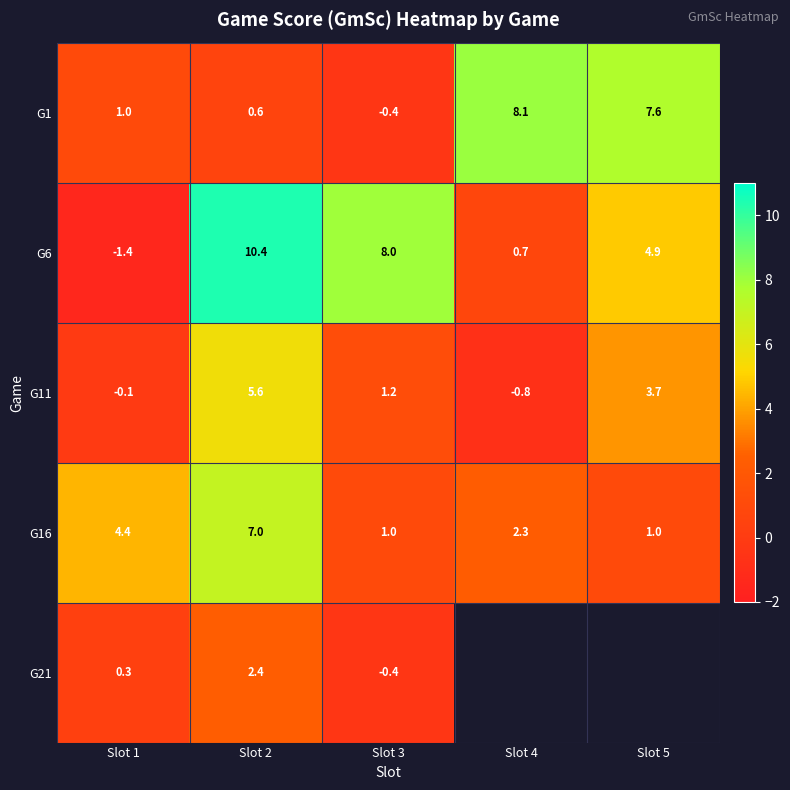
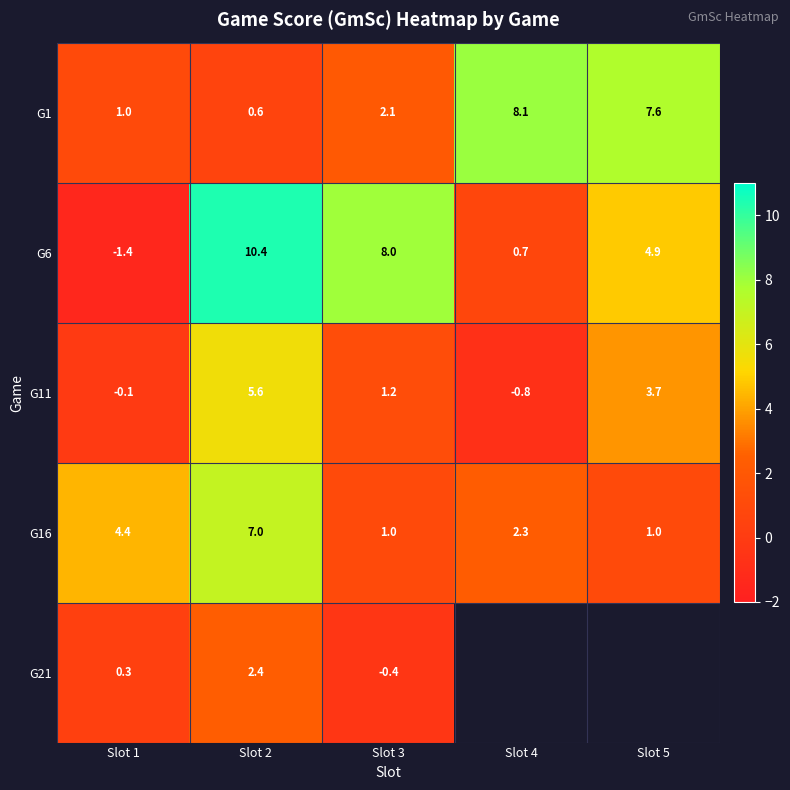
  {
    "G1": {
      "Slot 1": 1.0,
      "Slot 2": 0.6,
-     "Slot 3": -0.4,
+     "Slot 3": 2.1,
      "Slot 4": 8.1,
      "Slot 5": 7.6
    },
    "G6": {
      "Slot 1": -1.4,
      "Slot 2": 10.4,
      "Slot 3": 8.0,
      "Slot 4": 0.7,
      "Slot 5": 4.9
    },
    "G11": {
      "Slot 1": -0.1,
      "Slot 2": 5.6,
      "Slot 3": 1.2,
      "Slot 4": -0.8,
      "Slot 5": 3.7
    },
    "G16": {
      "Slot 1": 4.4,
      "Slot 2": 7.0,
      "Slot 3": 1.0,
      "Slot 4": 2.3,
      "Slot 5": 1.0
    },
    "G21": {
      "Slot 1": 0.3,
      "Slot 2": 2.4,
      "Slot 3": -0.4
    }
  }
